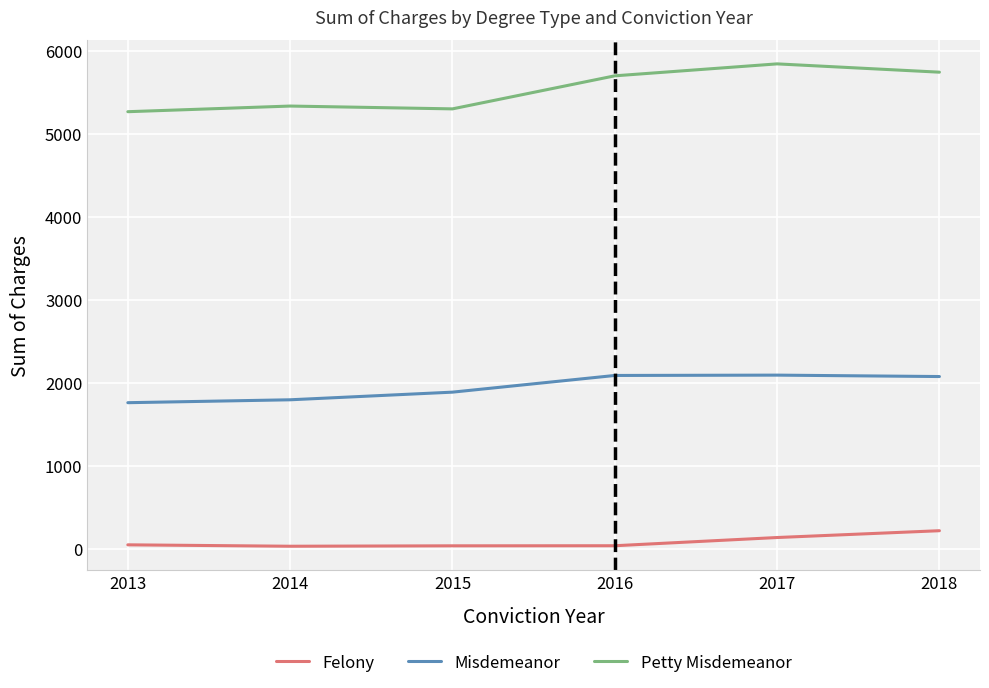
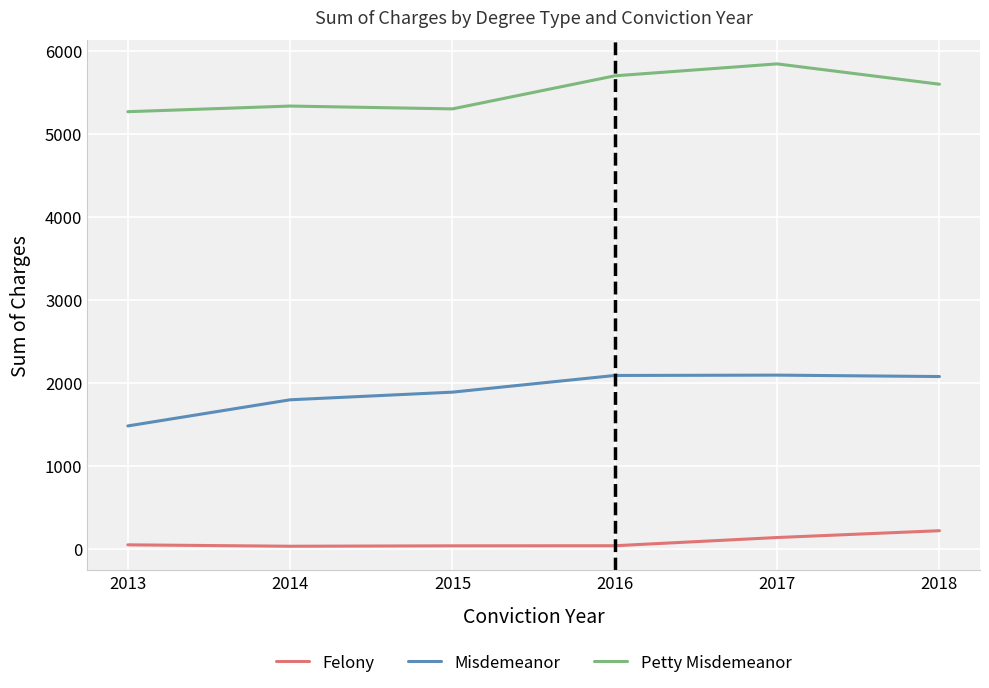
  {
    "Felony": {
      "2013": 0,
      "2014": 0,
      "2015": 0,
      "2016": 0,
      "2017": 100,
      "2018": 200
    },
    "Misdemeanor": {
-     "2013": 1800,
+     "2013": 1500,
      "2014": 1800,
      "2015": 1900,
      "2016": 2100,
      "2017": 2100,
      "2018": 2100
    },
    "Petty Misdemeanor": {
      "2013": 5300,
      "2014": 5300,
      "2015": 5300,
      "2016": 5700,
      "2017": 5800,
-     "2018": 5700
+     "2018": 5600
    }
  }
